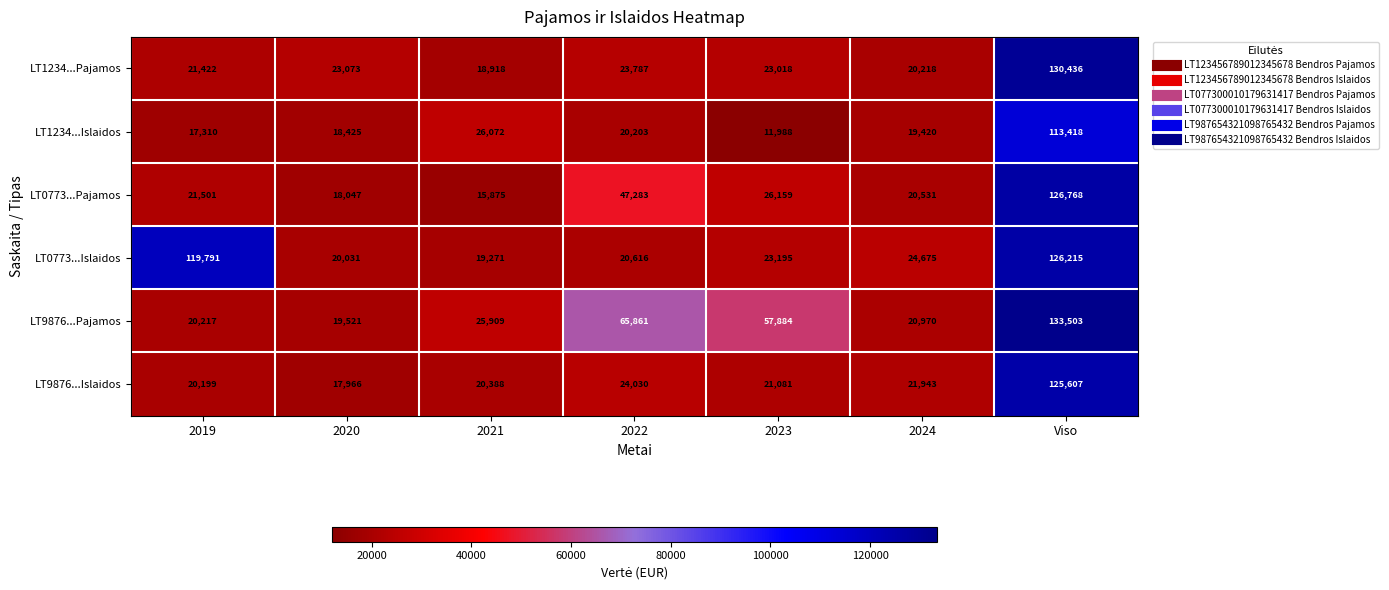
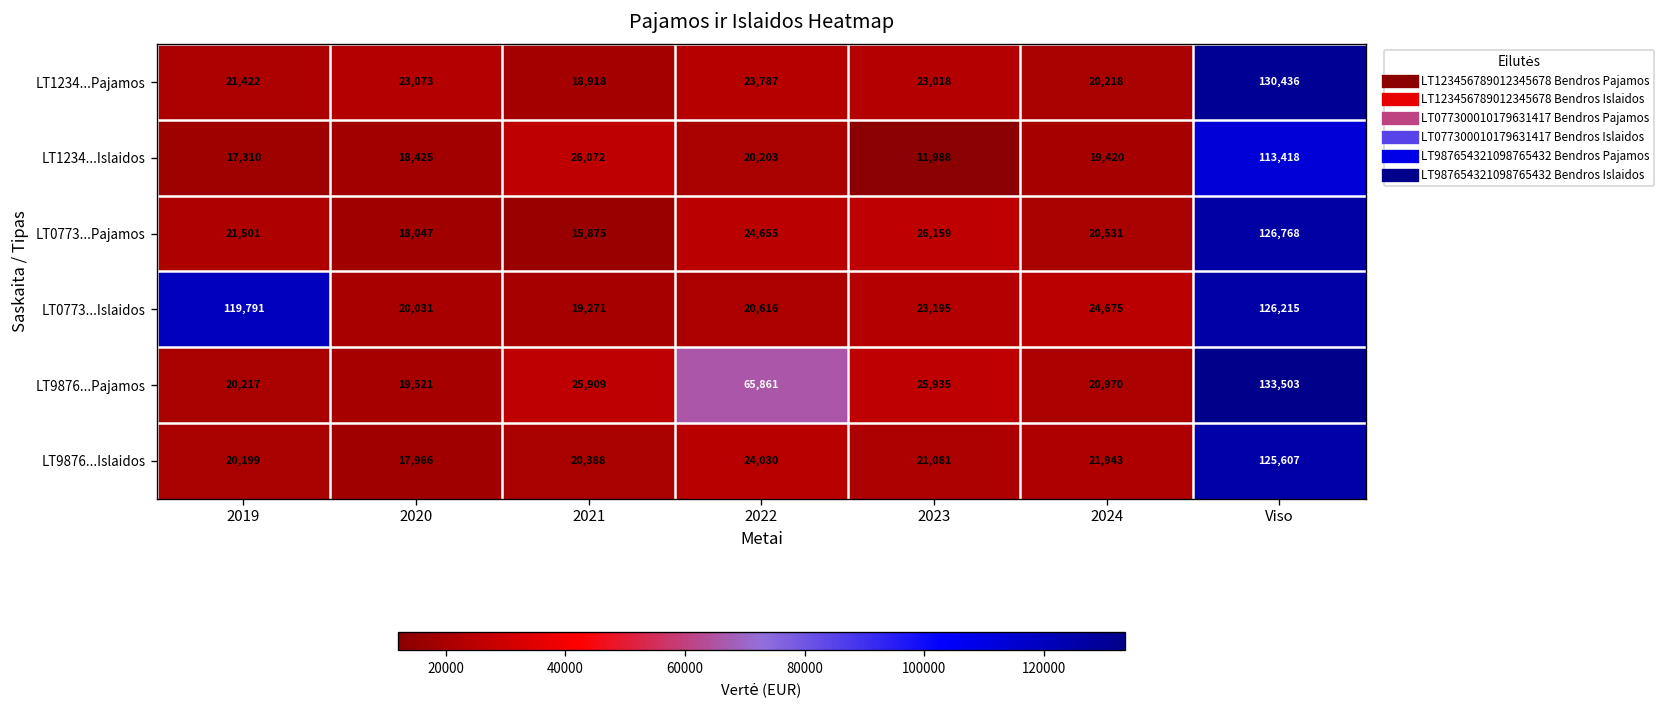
  {
    "LT1234...Pajamos": {
      "2019": "21,422",
      "2020": "23,073",
      "2021": "18,918",
      "2022": "23,787",
      "2023": "23,018",
      "2024": "20,218",
      "Viso": "130,436"
    },
    "LT1234...Islaidos": {
      "2019": "17,310",
      "2020": "18,425",
      "2021": "26,072",
      "2022": "20,203",
      "2023": "11,988",
      "2024": "19,420",
      "Viso": "113,418"
    },
    "LT0773...Pajamos": {
      "2019": "21,501",
      "2020": "18,047",
      "2021": "15,875",
-     "2022": "47,283",
+     "2022": "24,655",
      "2023": "26,159",
      "2024": "20,531",
      "Viso": "126,768"
    },
    "LT0773...Islaidos": {
      "2019": "119,791",
      "2020": "20,031",
      "2021": "19,271",
      "2022": "20,616",
      "2023": "23,195",
      "2024": "24,675",
      "Viso": "126,215"
    },
    "LT9876...Pajamos": {
      "2019": "20,217",
      "2020": "19,521",
      "2021": "25,909",
      "2022": "65,861",
-     "2023": "57,884",
+     "2023": "25,935",
      "2024": "20,970",
      "Viso": "133,503"
    },
    "LT9876...Islaidos": {
      "2019": "20,199",
      "2020": "17,966",
      "2021": "20,388",
      "2022": "24,030",
      "2023": "21,081",
      "2024": "21,943",
      "Viso": "125,607"
    }
  }
